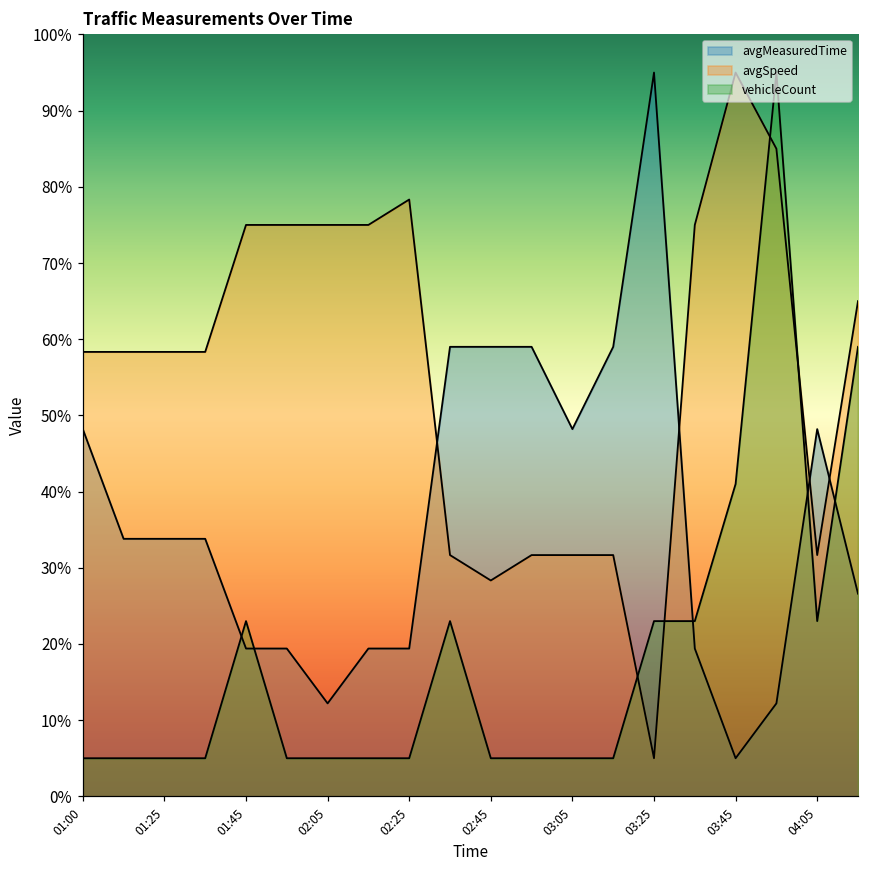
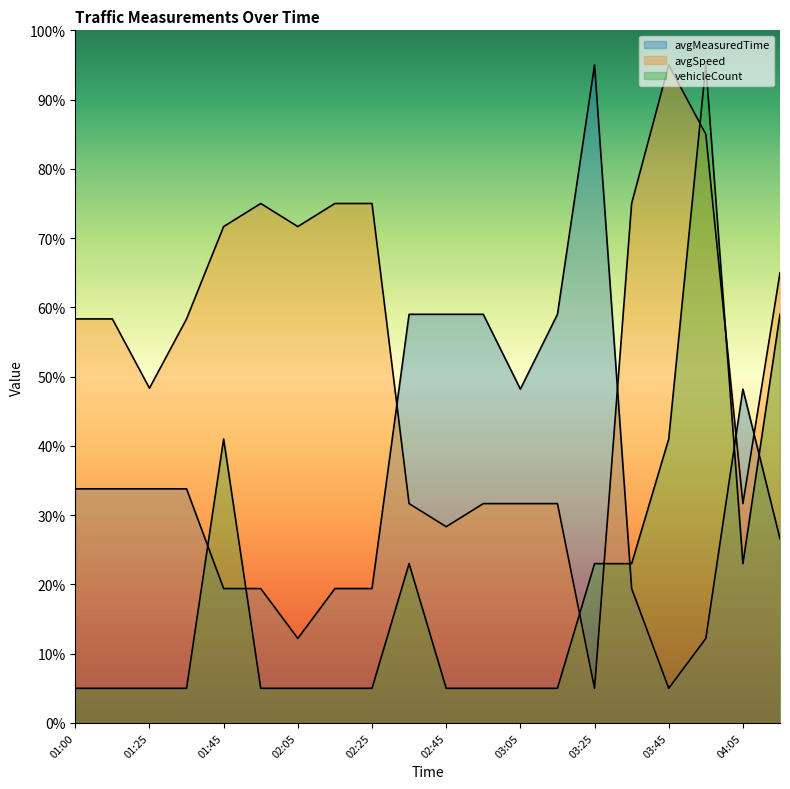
  {
    "avgMeasuredTime": {
-     "01:00": "48%",
+     "01:00": "34%",
      "01:25": "34%",
      "01:45": "19%",
      "02:05": "12%",
      "02:25": "19%",
      "02:45": "59%",
      "03:05": "48%",
      "03:25": "95%",
      "03:45": "5%",
      "04:05": "48%"
    },
    "avgSpeed": {
      "01:00": "58%",
-     "01:25": "58%",
-     "01:45": "75%",
-     "02:05": "75%",
-     "02:25": "78%",
+     "01:25": "48%",
+     "01:45": "72%",
+     "02:05": "72%",
+     "02:25": "75%",
      "02:45": "28%",
      "03:05": "32%",
      "03:25": "5%",
      "04:05": "32%"
    },
    "vehicleCount": {
      "01:00": "5%",
      "01:25": "5%",
-     "01:45": "23%",
+     "01:45": "41%",
      "02:05": "5%",
      "02:25": "5%",
      "02:45": "5%",
      "03:05": "5%",
      "03:25": "23%",
      "03:45": "41%",
      "04:05": "23%"
    }
  }
